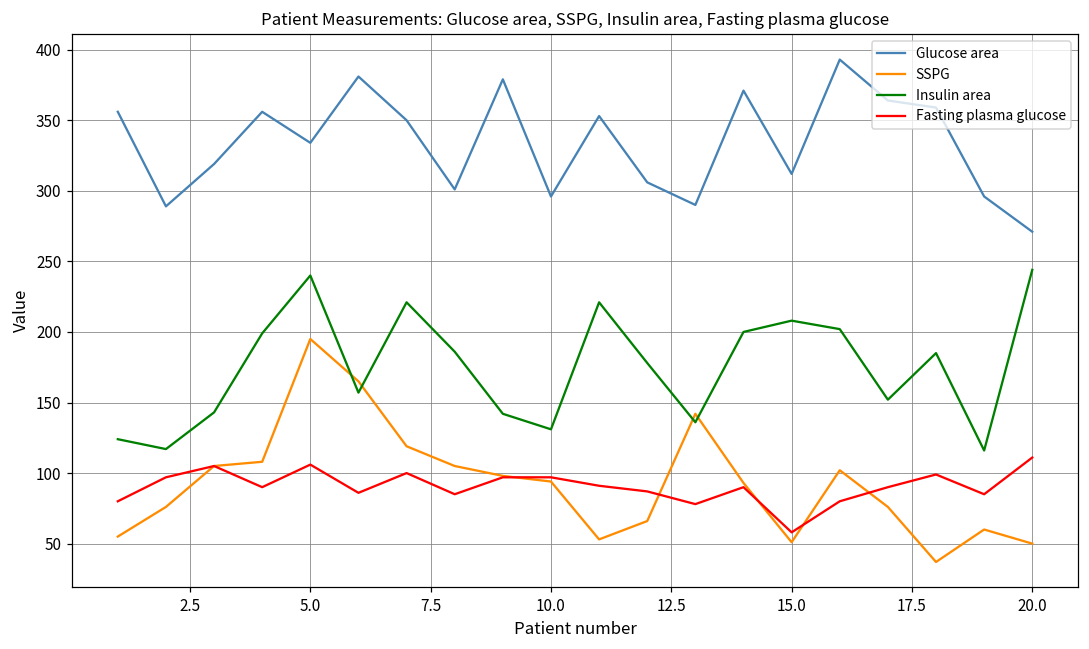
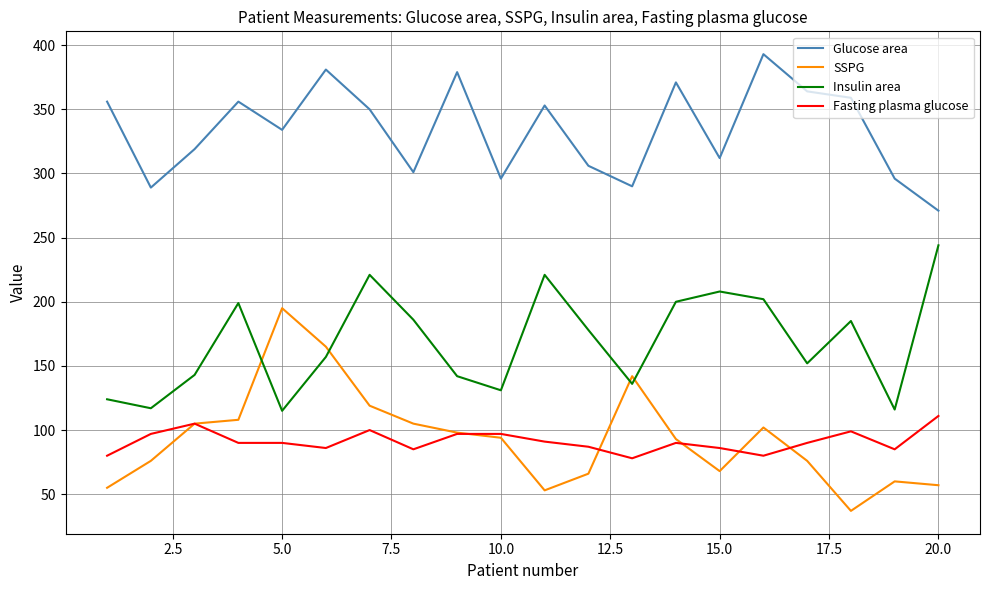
  {
    "Glucose area": {
      "5.0": 334,
      "10.0": 296,
      "15.0": 312,
      "20.0": 271
    },
    "SSPG": {
      "5.0": 195,
      "10.0": 94,
-     "15.0": 51,
-     "20.0": 50
+     "15.0": 68,
+     "20.0": 57
    },
    "Insulin area": {
-     "5.0": 240,
+     "5.0": 115,
      "10.0": 131,
      "15.0": 208,
      "20.0": 244
    },
    "Fasting plasma glucose": {
-     "5.0": 106,
+     "5.0": 90,
      "10.0": 97,
-     "15.0": 58,
+     "15.0": 86,
      "20.0": 111
    }
  }
